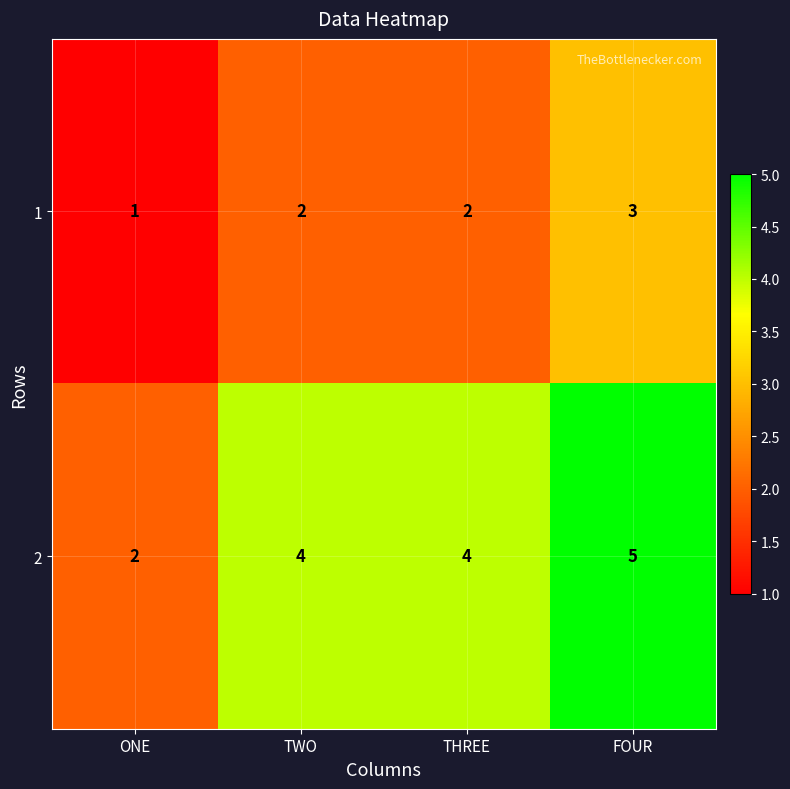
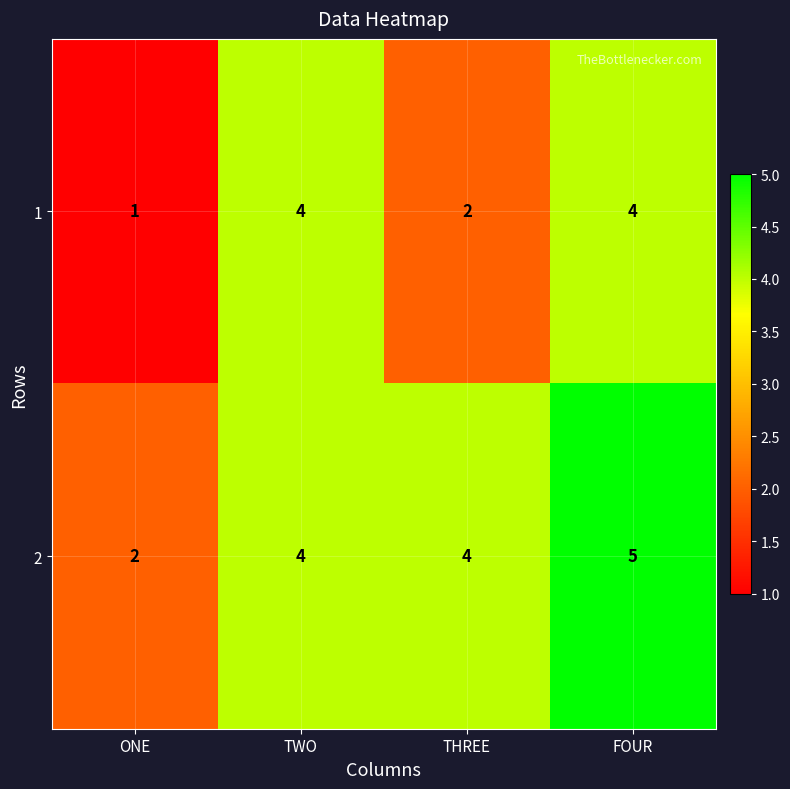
  {
    "1": {
      "ONE": 1,
-     "TWO": 2,
+     "TWO": 4,
      "THREE": 2,
-     "FOUR": 3
+     "FOUR": 4
    },
    "2": {
      "ONE": 2,
      "TWO": 4,
      "THREE": 4,
      "FOUR": 5
    }
  }
